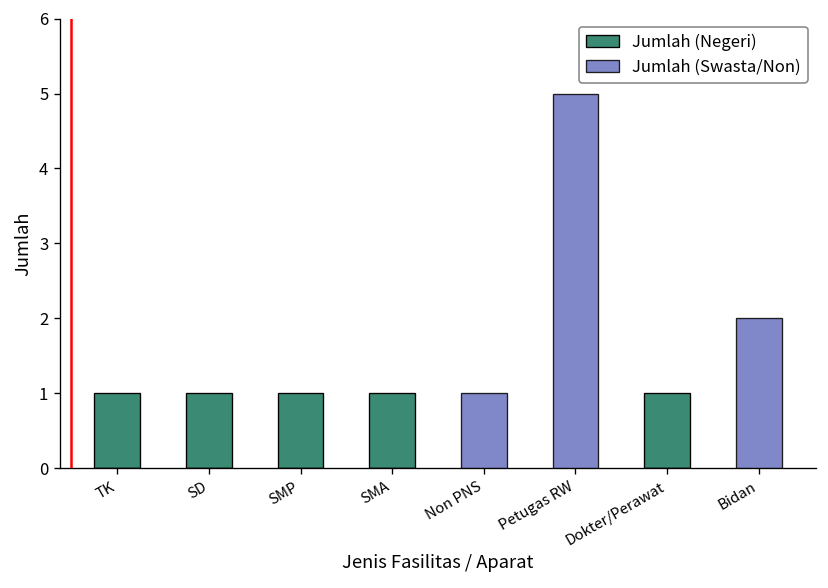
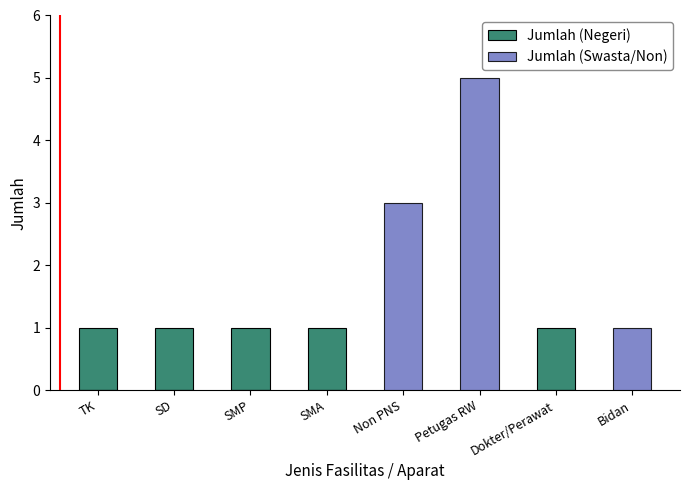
  {
    "Jumlah (Negeri)": {
      "TK": 1,
      "SD": 1,
      "SMP": 1,
      "SMA": 1,
      "Non PNS": 0,
      "Petugas RW": 0,
      "Dokter/Perawat": 1,
      "Bidan": 0
    },
    "Jumlah (Swasta/Non)": {
      "TK": 0,
      "SD": 0,
      "SMP": 0,
      "SMA": 0,
-     "Non PNS": 1,
+     "Non PNS": 3,
      "Petugas RW": 5,
      "Dokter/Perawat": 0,
-     "Bidan": 2
+     "Bidan": 1
    }
  }
